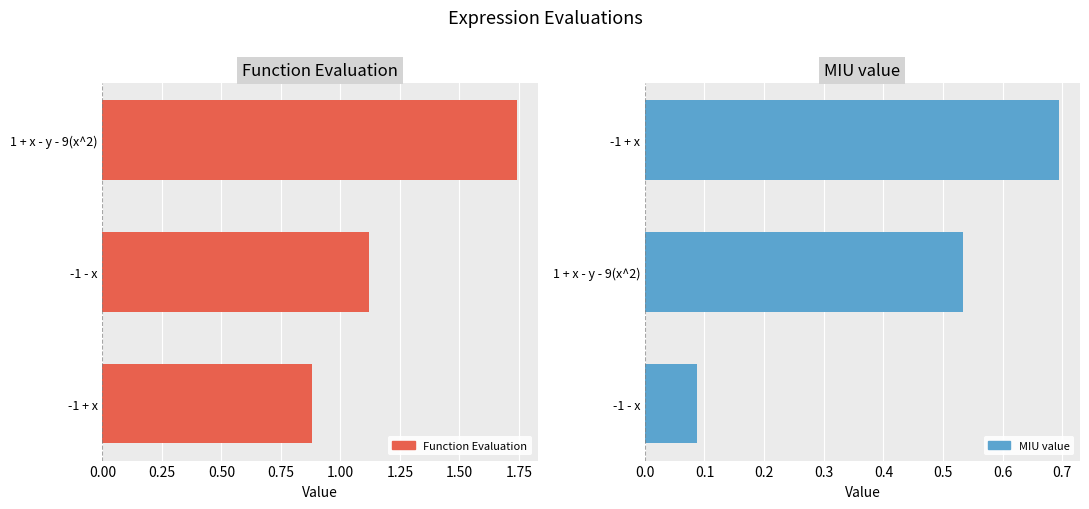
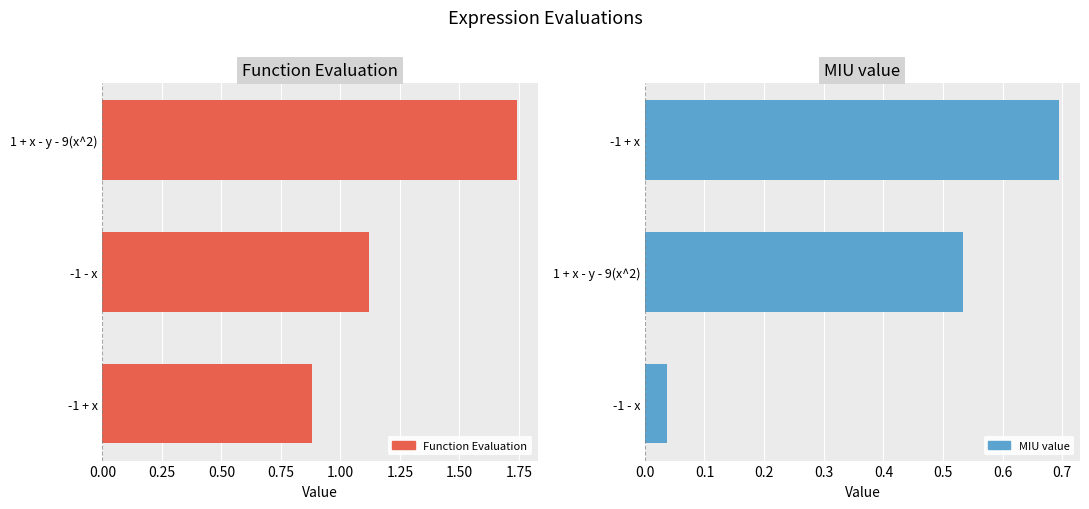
  {
    "Function Evaluation": {
      "1 + x - y - 9(x^2)": 1.74,
      "-1 - x": 1.12,
      "-1 + x": 0.88
    },
    "MIU value": {
      "-1 + x": 0.69,
      "1 + x - y - 9(x^2)": 0.53,
-     "-1 - x": 0.09
+     "-1 - x": 0.04
    }
  }
